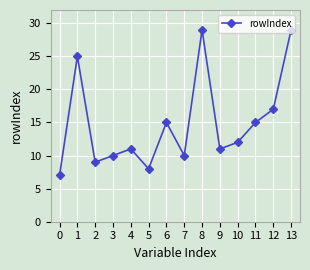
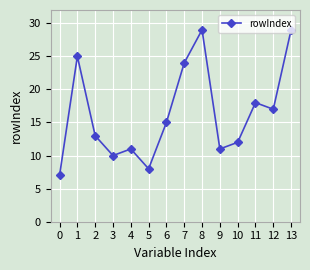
  {
    "0": 7,
    "1": 25,
-   "2": 9,
+   "2": 13,
    "3": 10,
    "4": 11,
    "5": 8,
    "6": 15,
-   "7": 10,
+   "7": 24,
    "8": 29,
    "9": 11,
    "10": 12,
-   "11": 15,
+   "11": 18,
    "12": 17
  }
